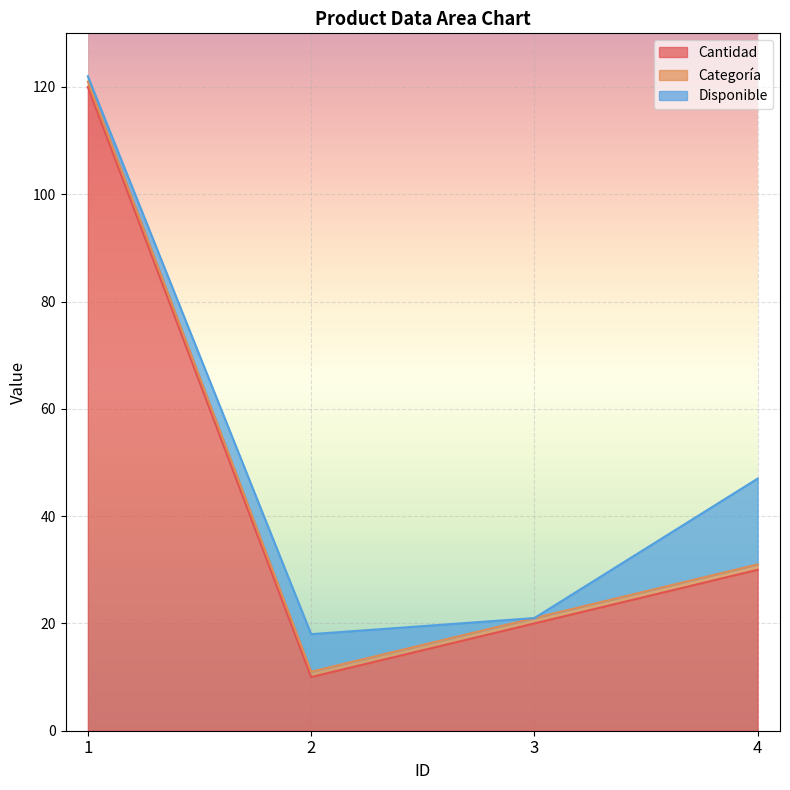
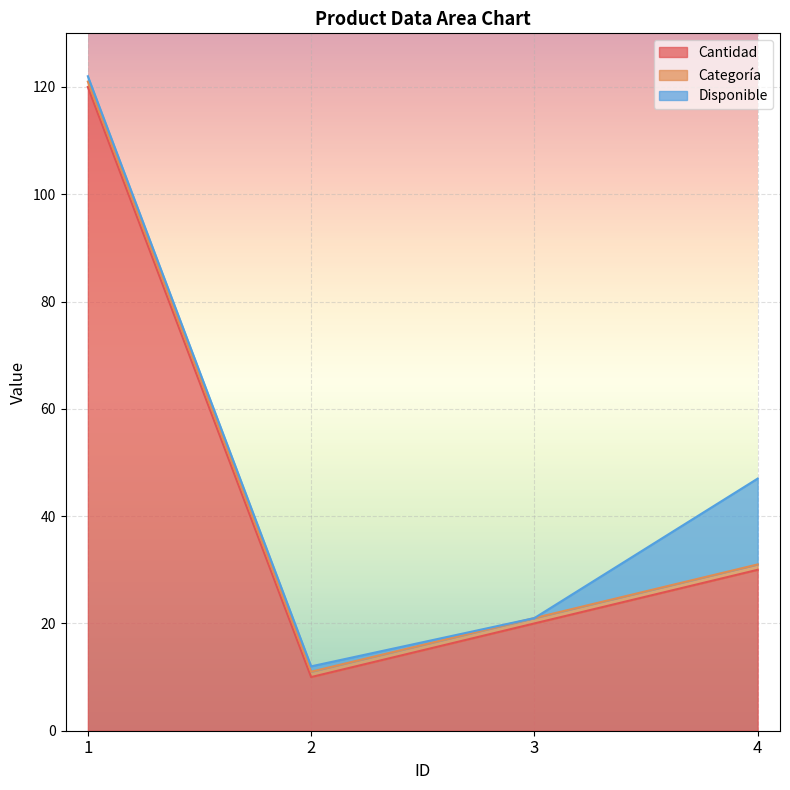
  {
    "Disponible": {
      "1": 1,
-     "2": 7,
+     "2": 1,
      "4": 16
    }
  }
